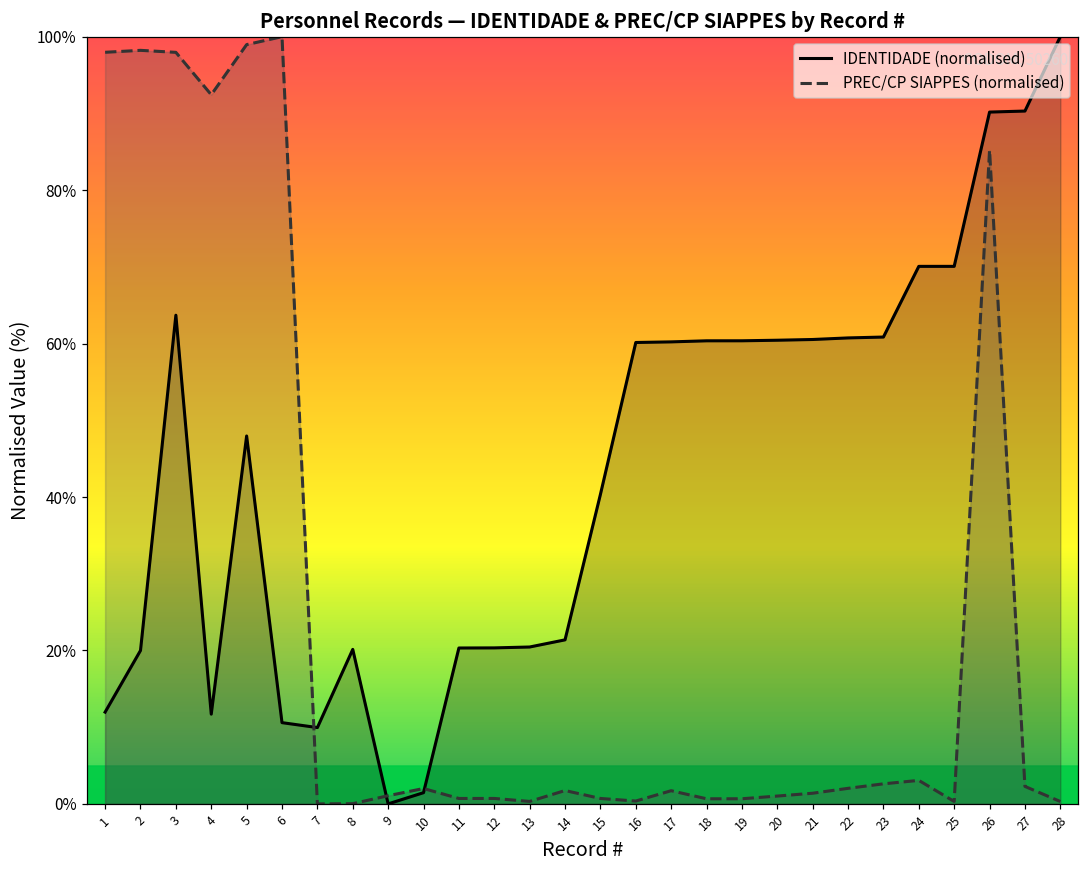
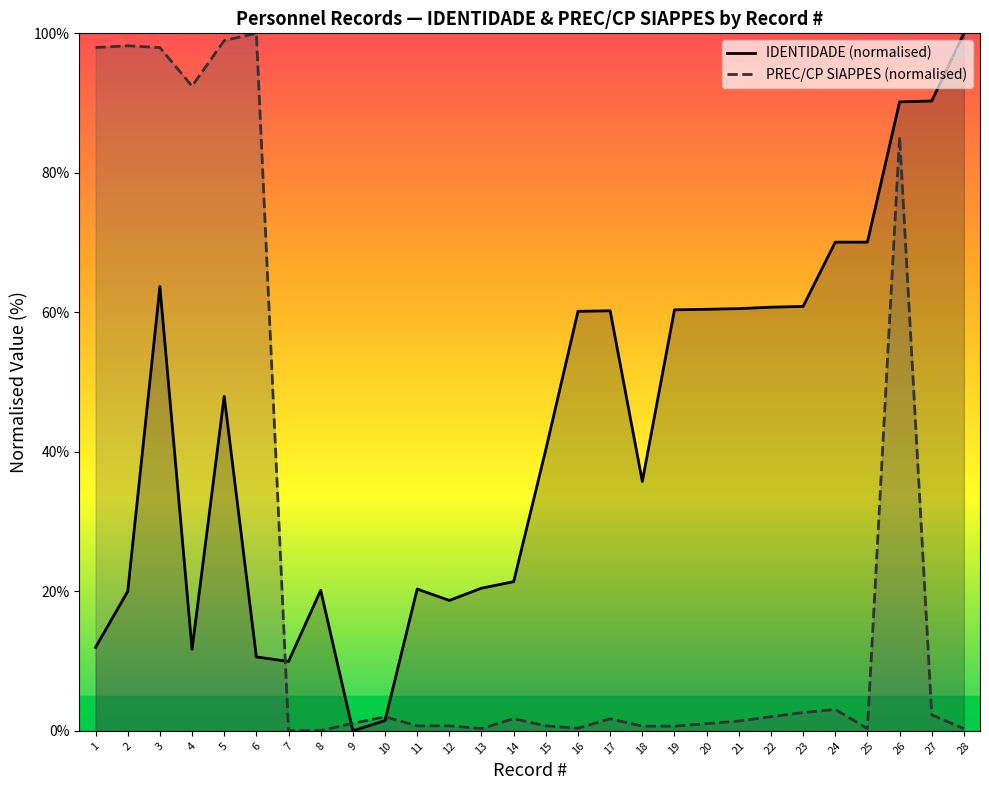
  {
    "IDENTIDADE (normalised)": {
      "1": "12%",
      "2": "20%",
      "3": "64%",
      "4": "12%",
      "5": "48%",
      "6": "11%",
      "7": "10%",
      "8": "20%",
      "11": "20%",
-     "12": "20%",
+     "12": "19%",
      "13": "20%",
      "14": "21%",
      "15": "40%",
      "16": "60%",
      "17": "60%",
-     "18": "60%",
+     "18": "36%",
      "19": "60%",
      "20": "60%",
      "21": "61%",
      "22": "61%",
      "23": "61%",
      "24": "70%",
      "25": "70%",
      "26": "90%",
      "27": "90%"
    },
    "PREC/CP SIAPPES (normalised)": {
      "1": "98%",
      "2": "98%",
      "3": "98%",
      "4": "92%",
      "5": "99%",
      "6": "100%",
      "26": "85%"
    }
  }
